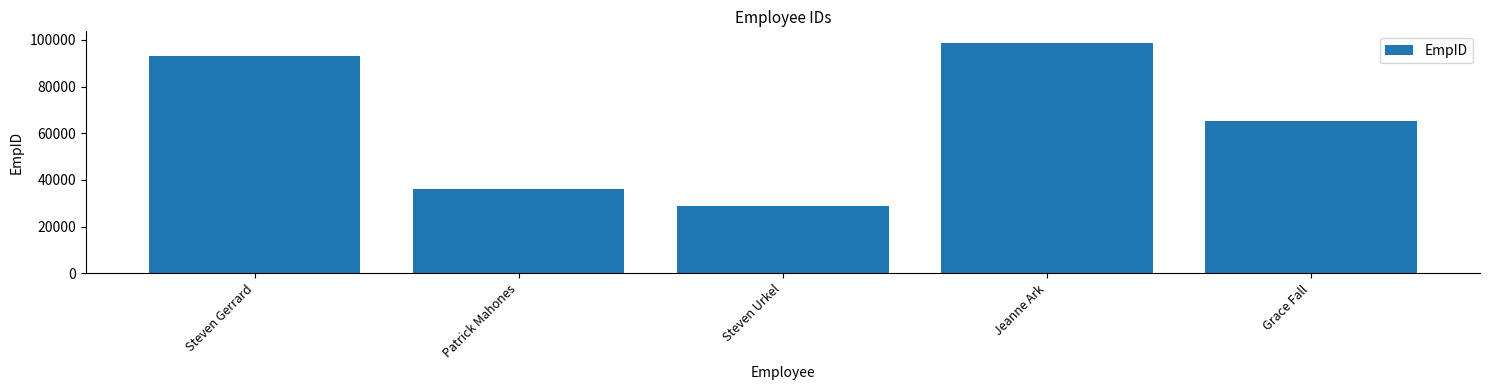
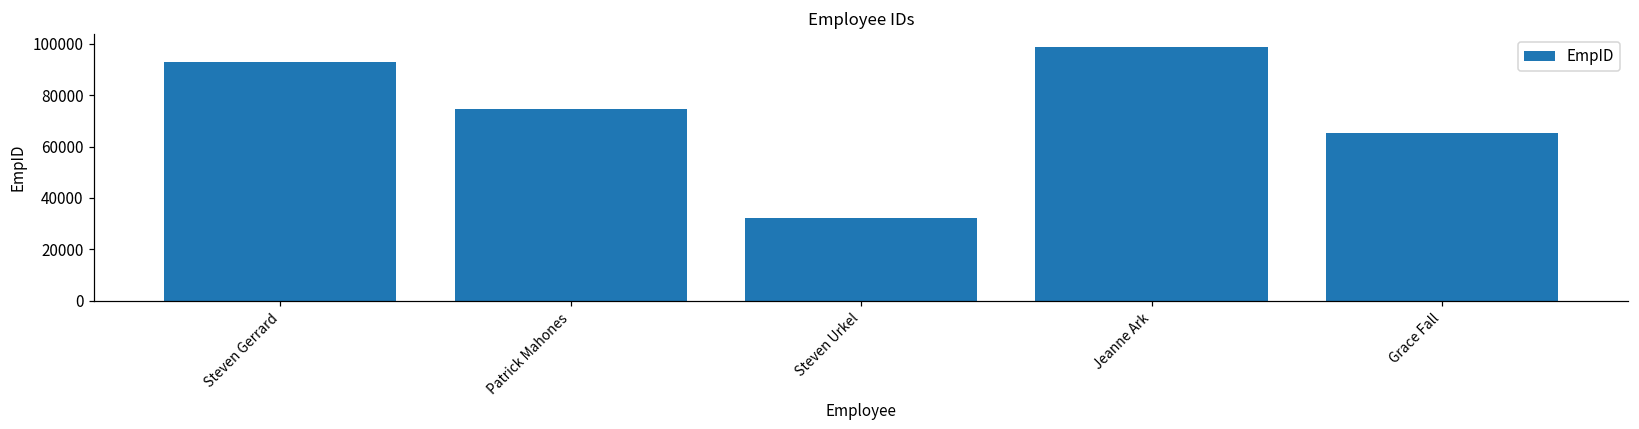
  {
    "Steven Gerrard": 93000,
-   "Patrick Mahones": 36000,
-   "Steven Urkel": 29000,
+   "Patrick Mahones": 75000,
+   "Steven Urkel": 32000,
    "Jeanne Ark": 99000,
    "Grace Fall": 65000
  }
